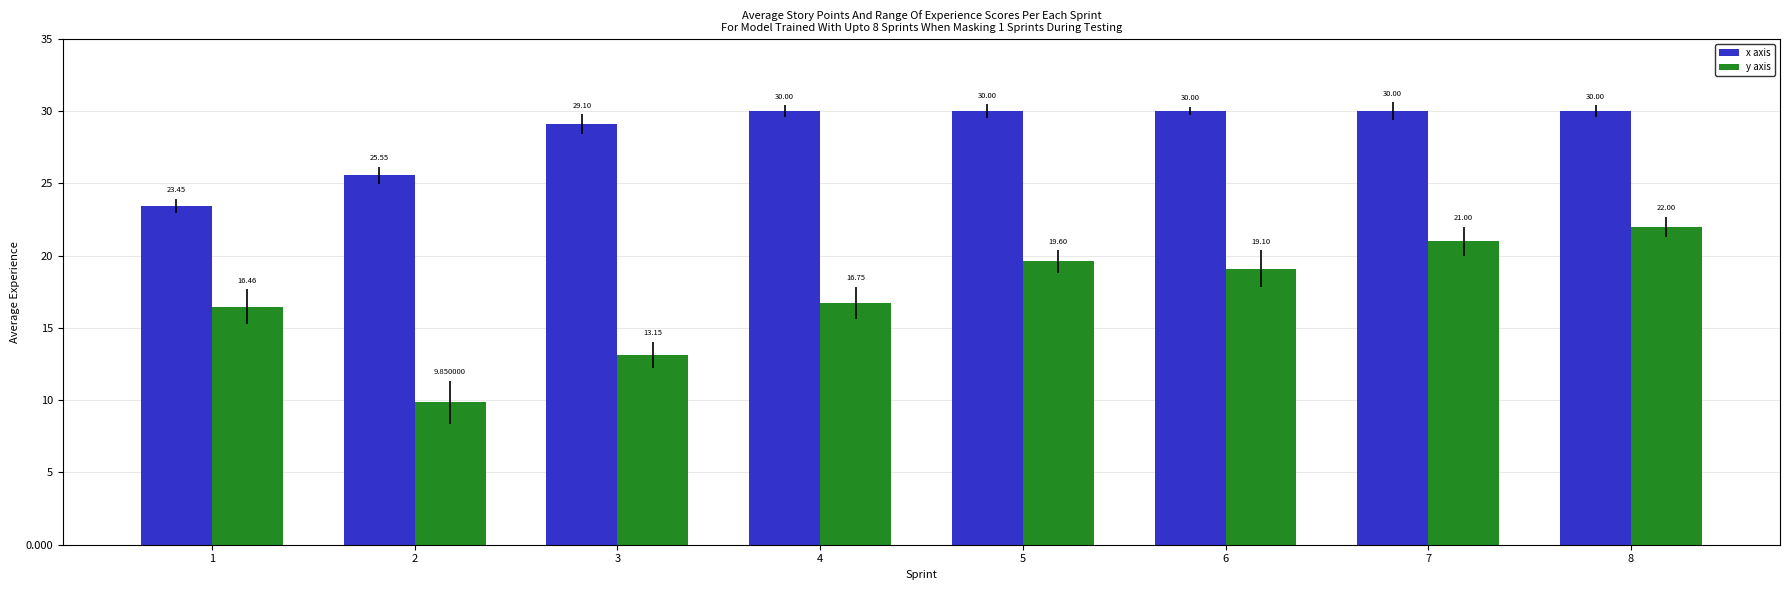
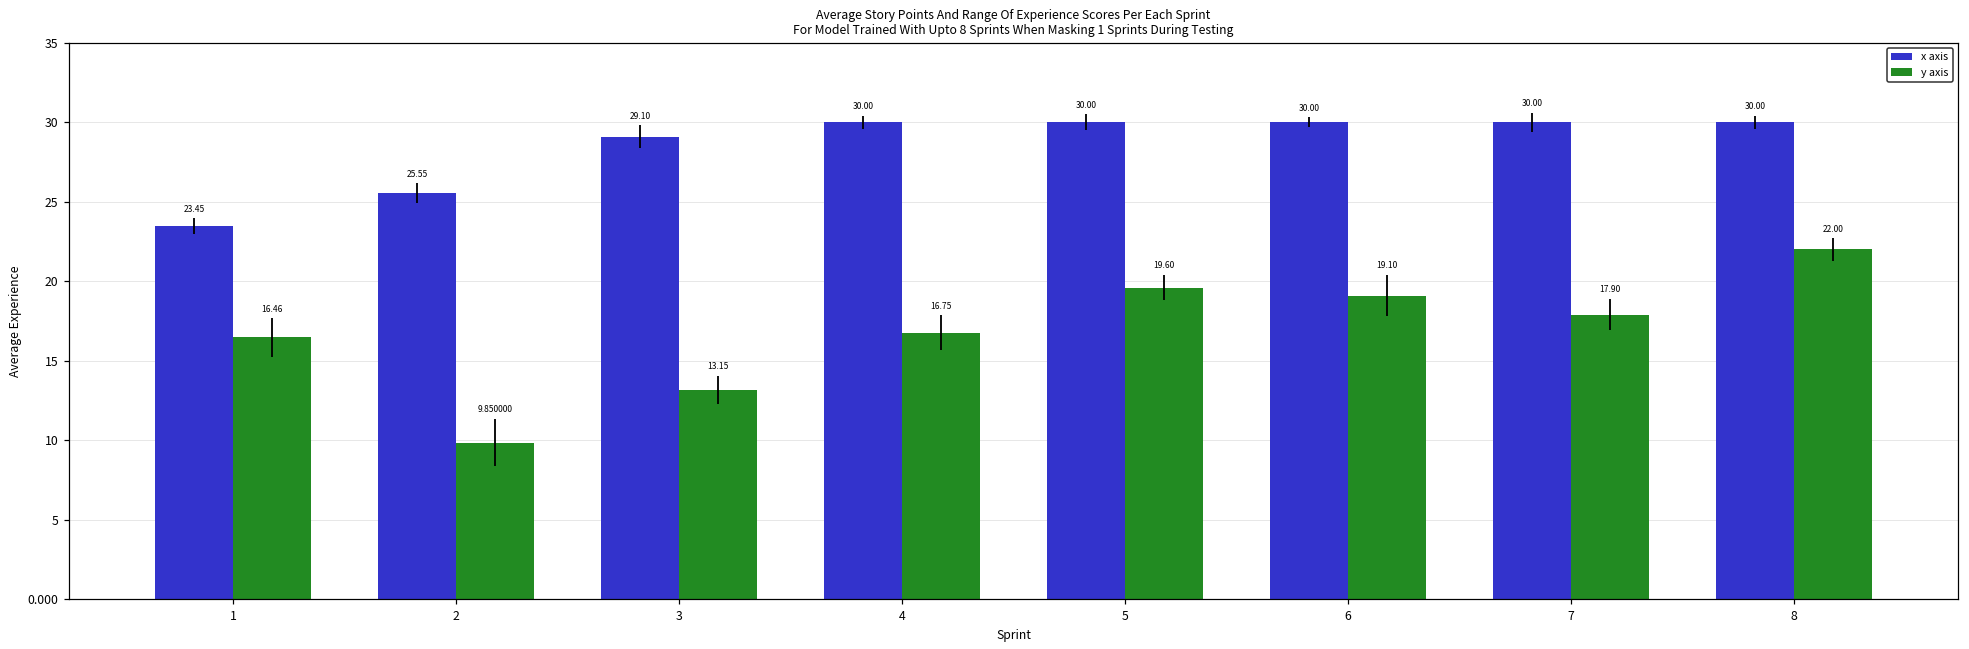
  {
    "x axis": {
      "1": 23.45,
      "2": 25.55,
      "3": 29.10,
      "4": 30.00,
      "5": 30.00,
      "6": 30.00,
      "7": 30.00,
      "8": 30.00
    },
    "y axis": {
      "1": 16.46,
      "3": 13.15,
      "4": 16.75,
      "5": 19.60,
      "6": 19.10,
-     "7": 21.00,
+     "7": 17.90,
      "8": 22.00
    }
  }
